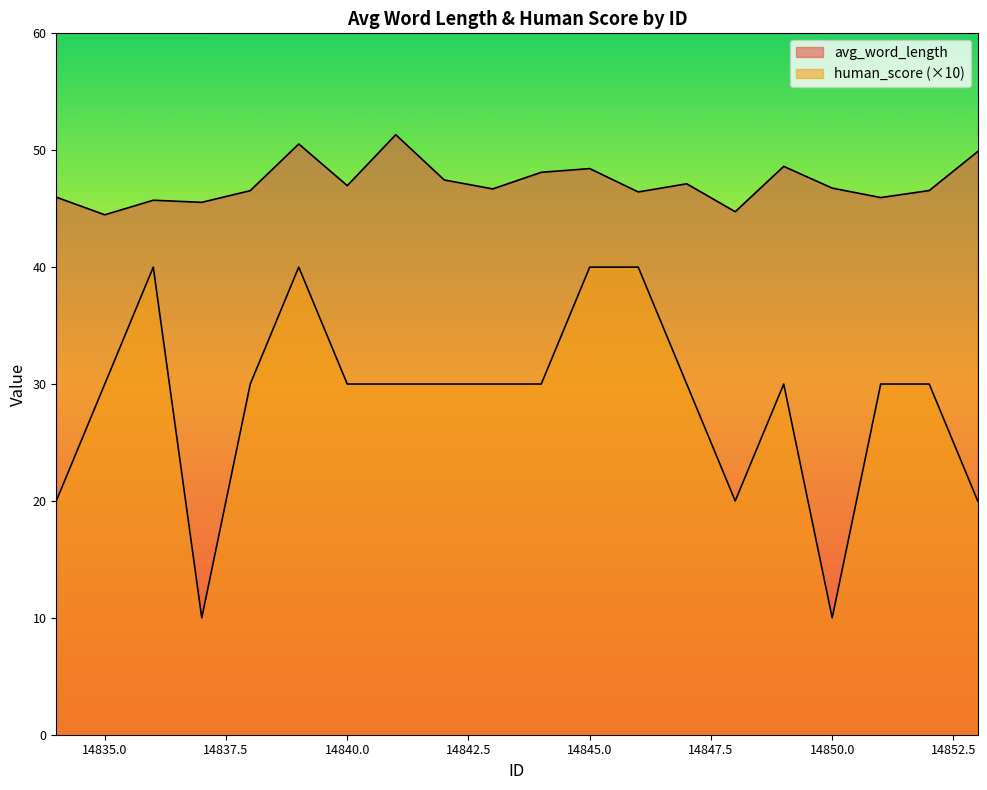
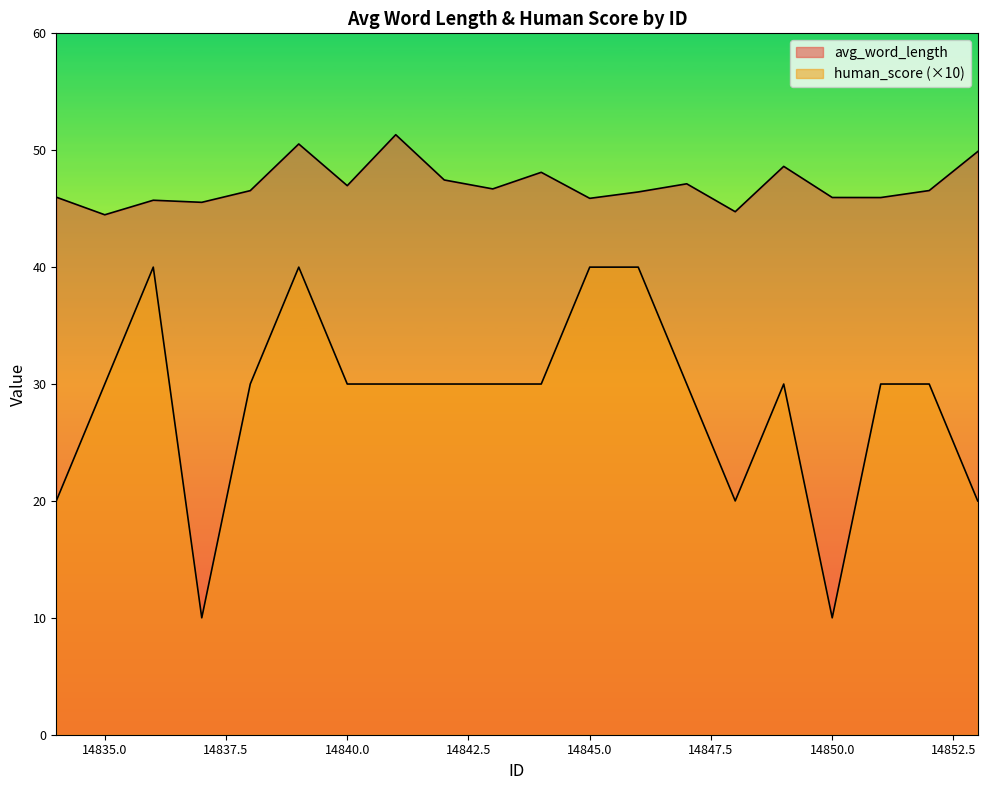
  {
    "avg_word_length": {
      "14835.0": 44.5,
      "14840.0": 47.0,
-     "14845.0": 48.4,
-     "14850.0": 46.8
+     "14845.0": 45.9,
+     "14850.0": 46.0
    },
    "human_score (×10)": {
      "14835.0": 30.0,
      "14840.0": 30.0,
      "14845.0": 40.0,
      "14850.0": 10.0
    }
  }
